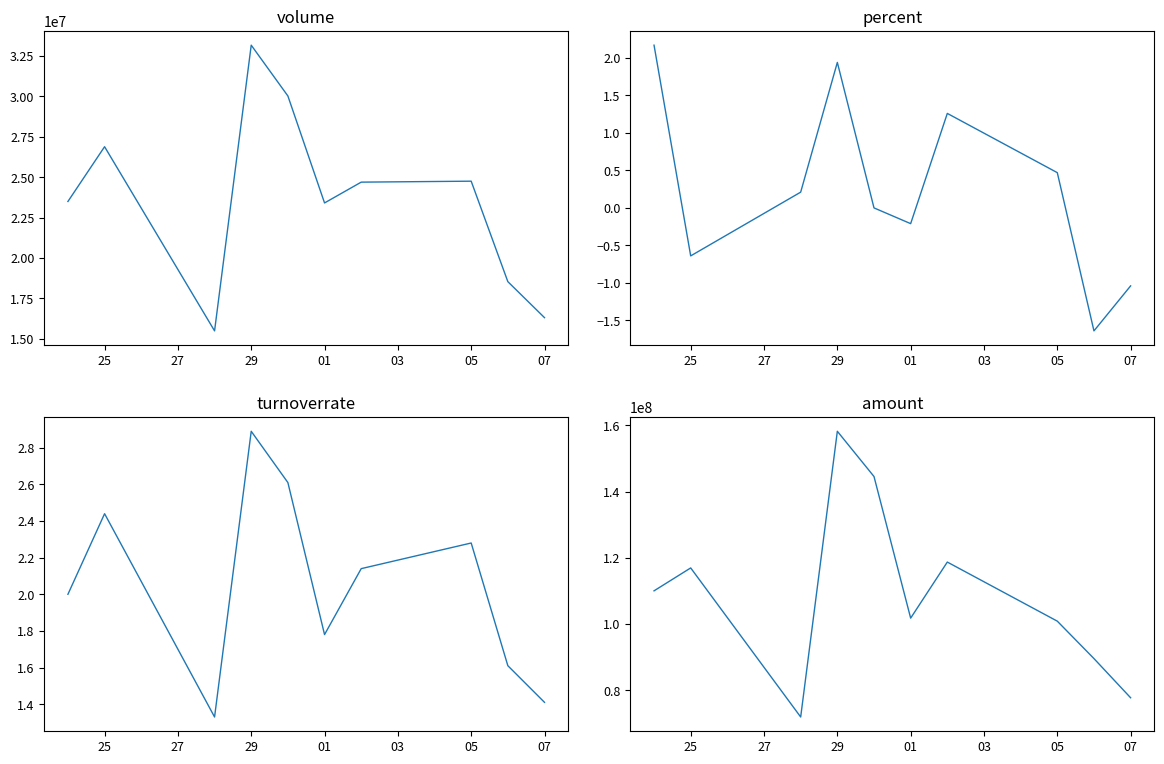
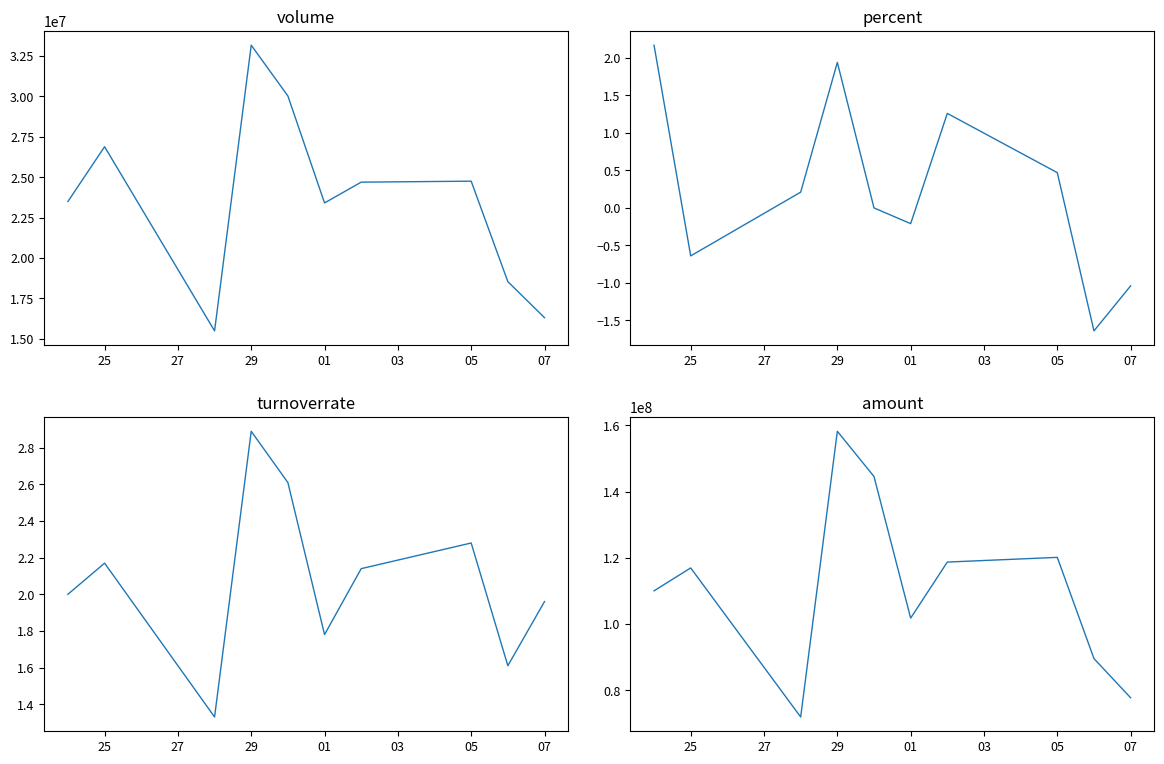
  {
    "volume": {
      "25": 26900000,
      "29": 33200000,
      "01": 23400000,
      "05": 24700000,
      "07": 16300000
    },
    "percent": {
      "25": -0.6,
      "29": 1.9,
      "01": -0.2,
      "05": 0.5,
      "07": -1.0
    },
    "turnoverrate": {
-     "25": 2.44,
+     "25": 2.17,
      "29": 2.89,
      "01": 1.78,
      "05": 2.28,
-     "07": 1.41
+     "07": 1.96
    },
    "amount": {
      "25": 117000000,
      "29": 158000000,
      "01": 102000000,
-     "05": 101000000,
+     "05": 120000000,
      "07": 78000000
    }
  }
